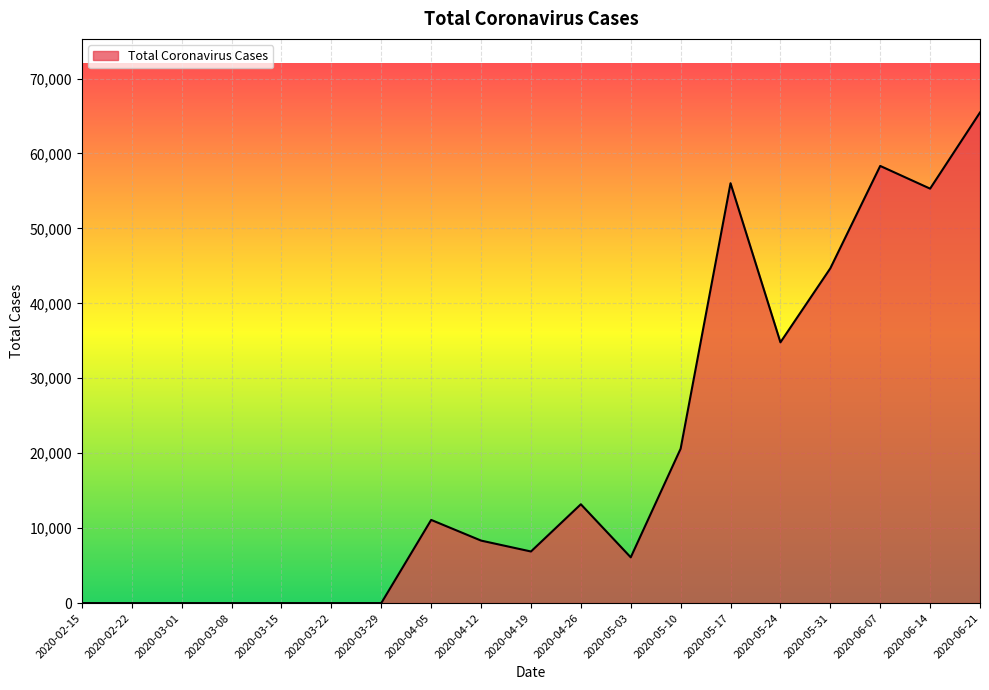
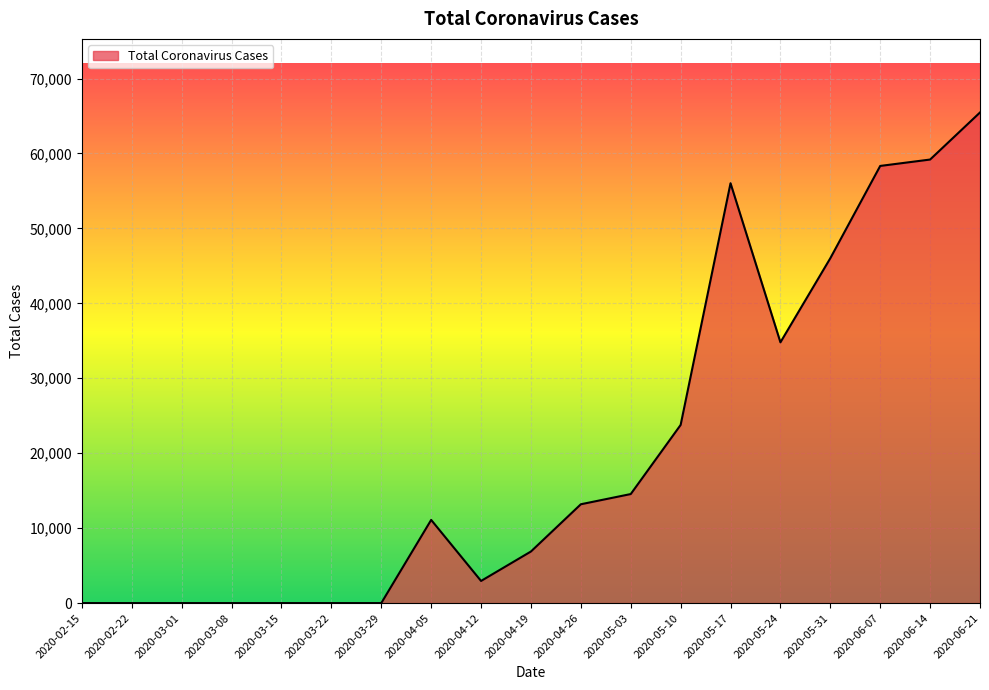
  {
    "2020-02-15": "0",
    "2020-02-22": "0",
    "2020-03-01": "0",
    "2020-03-08": "0",
    "2020-03-15": "0",
    "2020-03-22": "0",
    "2020-03-29": "0",
    "2020-04-05": "11,000",
-   "2020-04-12": "8,000",
+   "2020-04-12": "3,000",
    "2020-04-19": "7,000",
    "2020-04-26": "13,000",
-   "2020-05-03": "6,000",
-   "2020-05-10": "21,000",
+   "2020-05-03": "15,000",
+   "2020-05-10": "24,000",
    "2020-05-17": "56,000",
    "2020-05-24": "35,000",
-   "2020-05-31": "45,000",
+   "2020-05-31": "46,000",
    "2020-06-07": "58,000",
-   "2020-06-14": "55,000",
+   "2020-06-14": "59,000",
    "2020-06-21": "65,000"
  }
